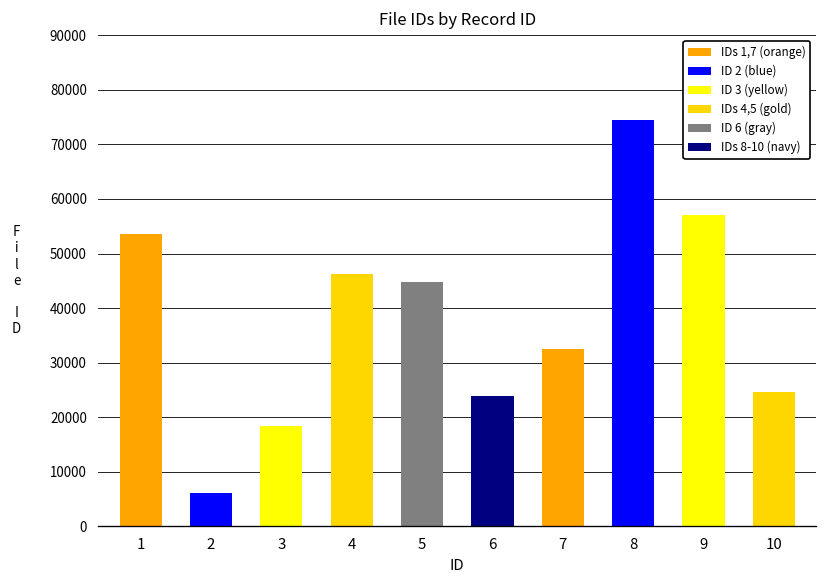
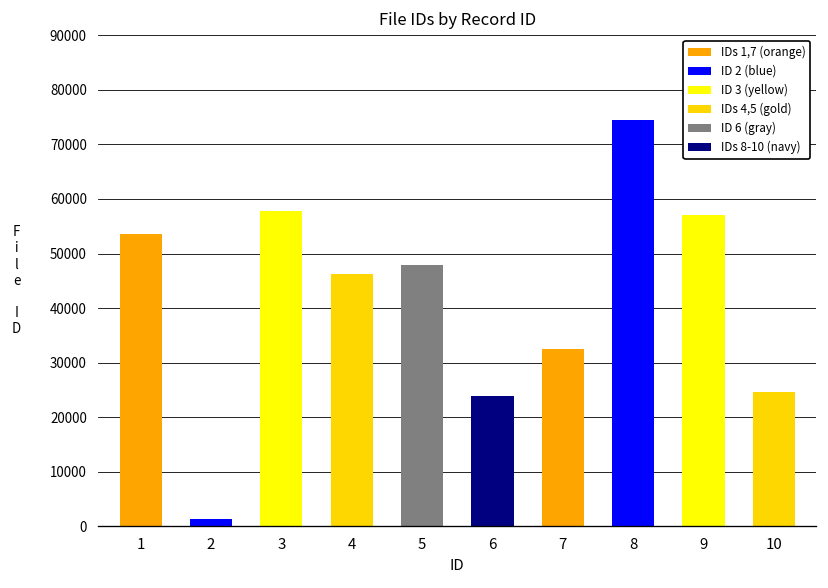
  {
    "1": 54000,
-   "2": 6000,
-   "3": 18000,
+   "2": 1000,
+   "3": 58000,
    "4": 46000,
-   "5": 45000,
+   "5": 48000,
    "6": 24000,
    "7": 33000,
    "8": 75000,
    "9": 57000,
    "10": 25000
  }
